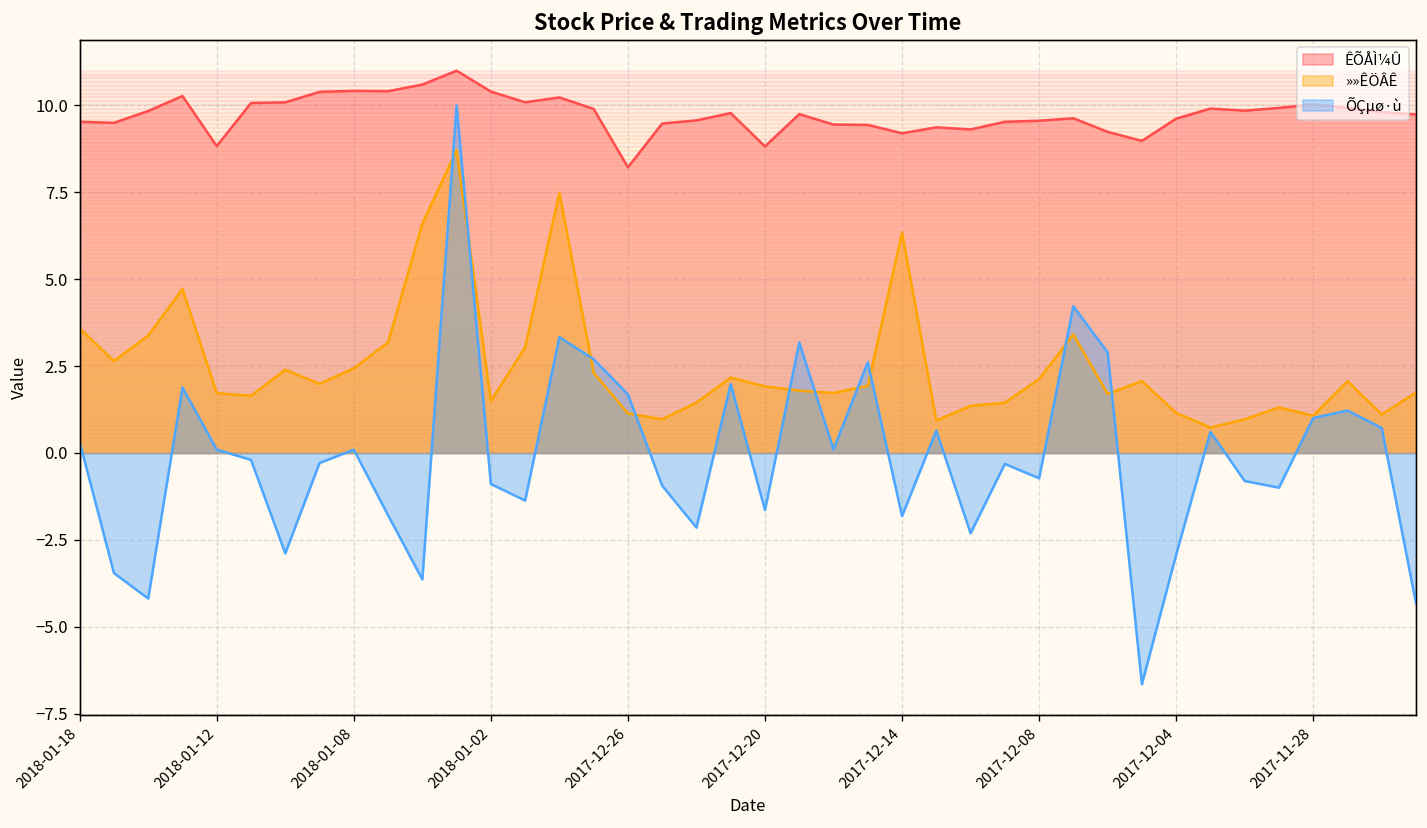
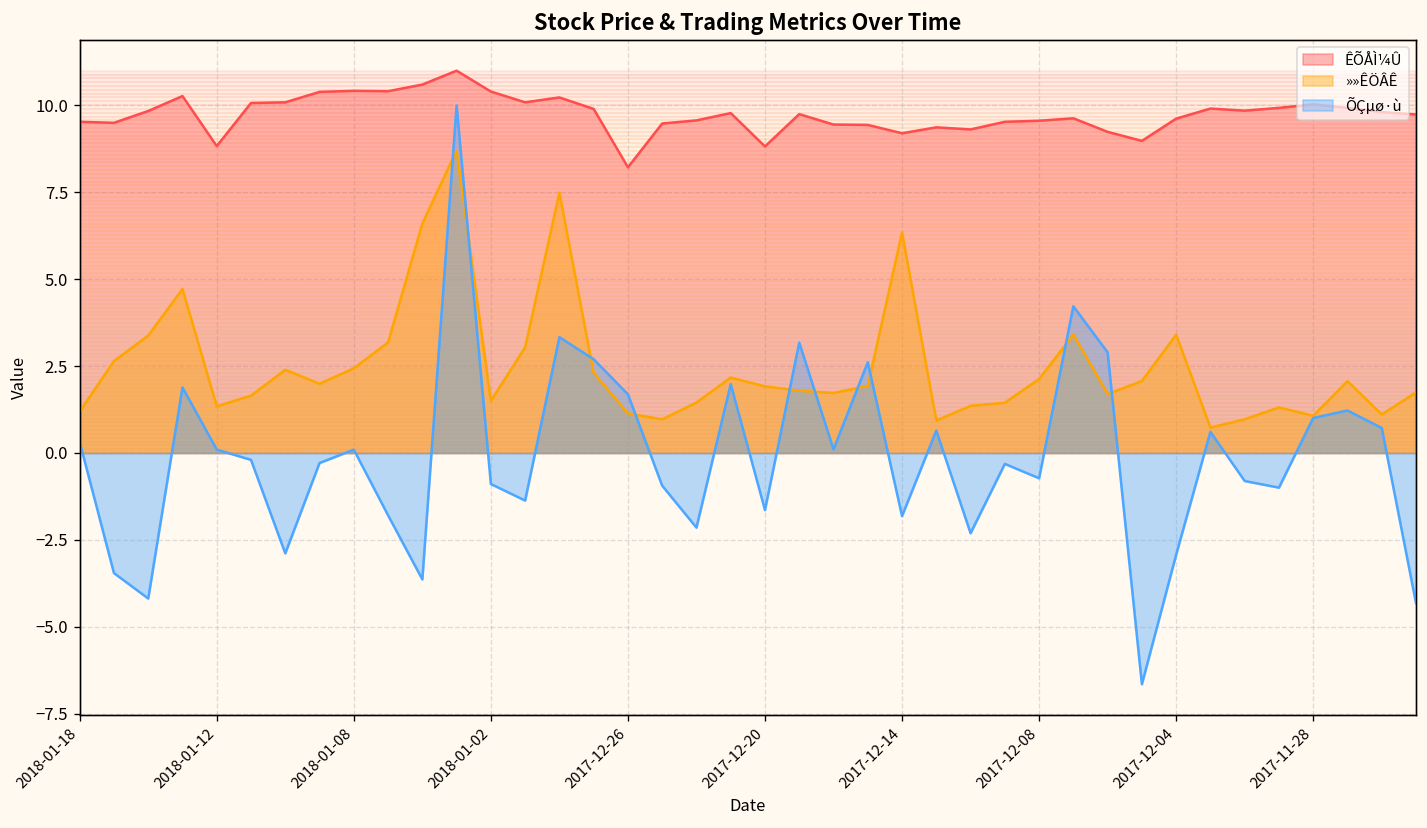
  {
    "ÊÕÅÌ¼Û": {
      "2018-01-18": 9.5,
      "2018-01-12": 8.8,
      "2018-01-08": 10.4,
      "2018-01-02": 10.4,
      "2017-12-26": 8.2,
      "2017-12-20": 8.8,
      "2017-12-14": 9.2,
      "2017-12-08": 9.6,
      "2017-12-04": 9.6
    },
    "»»ÊÖÂÊ": {
-     "2018-01-18": 3.6,
-     "2018-01-12": 1.7,
+     "2018-01-18": 1.2,
+     "2018-01-12": 1.3,
      "2018-01-08": 2.4,
      "2018-01-02": 1.5,
      "2017-12-26": 1.1,
      "2017-12-20": 1.9,
      "2017-12-14": 6.3,
      "2017-12-08": 2.1,
-     "2017-12-04": 1.2
+     "2017-12-04": 3.4
    }
  }
